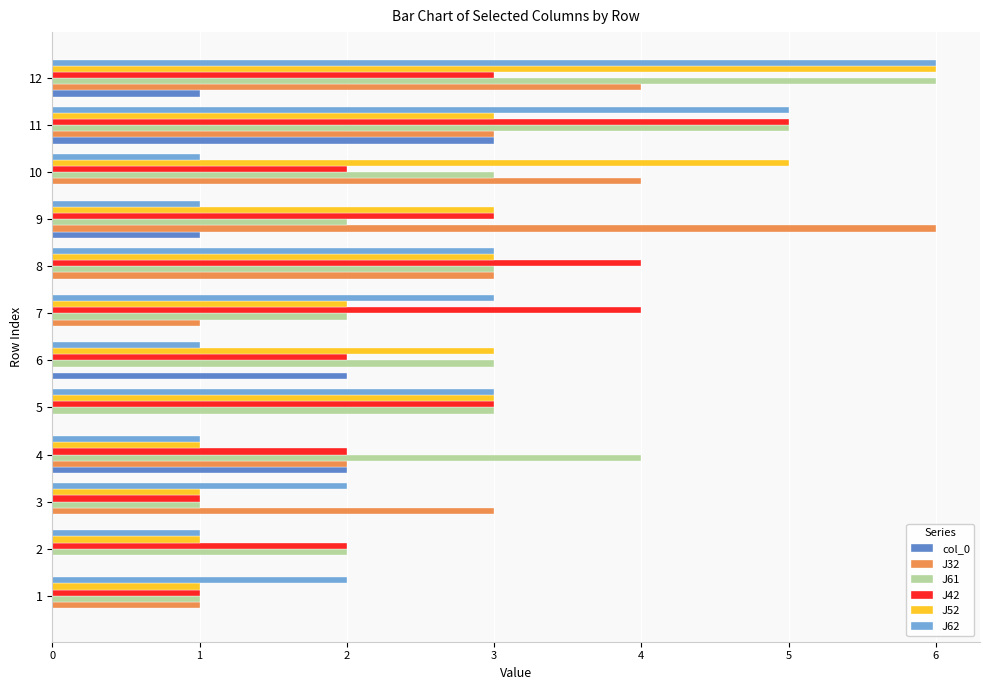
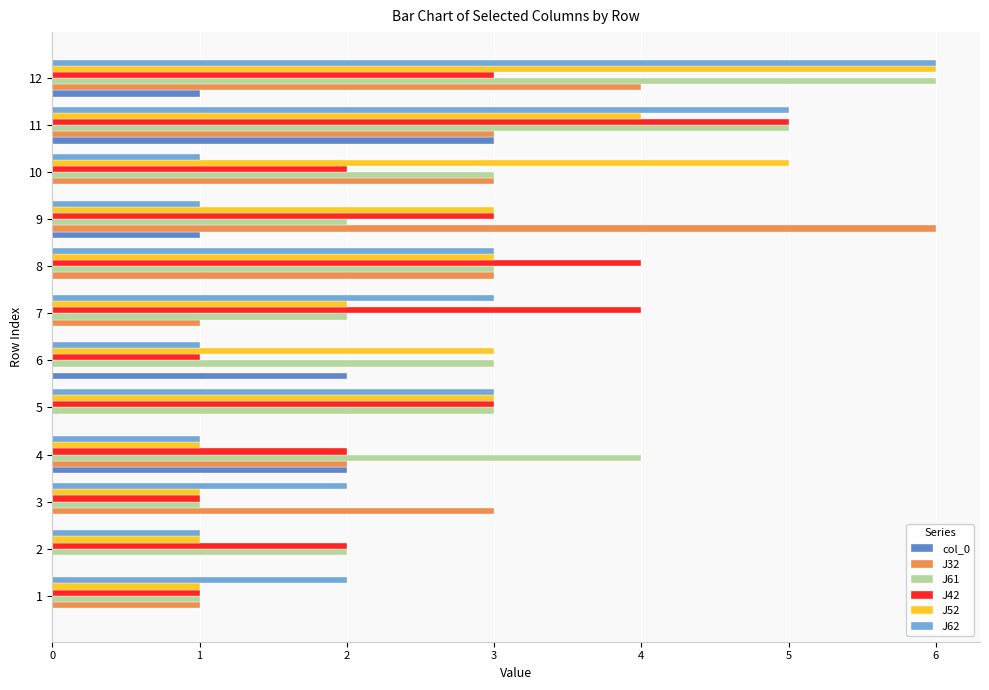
  {
    "J32": {
      "12": 4,
      "11": 3,
-     "10": 4,
+     "10": 3,
      "9": 6,
      "8": 3,
      "7": 1,
      "6": 0,
      "5": 0,
      "4": 2,
      "3": 3,
      "2": 0,
      "1": 1
    },
    "J61": {
      "12": 6,
      "11": 5,
      "10": 3,
      "9": 2,
      "8": 3,
      "7": 2,
      "6": 3,
      "5": 3,
      "4": 4,
      "3": 1,
      "2": 2,
      "1": 1
    },
    "J42": {
      "12": 3,
      "11": 5,
      "10": 2,
      "9": 3,
      "8": 4,
      "7": 4,
-     "6": 2,
+     "6": 1,
      "5": 3,
      "4": 2,
      "3": 1,
      "2": 2,
      "1": 1
    },
    "J52": {
      "12": 6,
-     "11": 3,
+     "11": 4,
      "10": 5,
      "9": 3,
      "8": 3,
      "7": 2,
      "6": 3,
      "5": 3,
      "4": 1,
      "3": 1,
      "2": 1,
      "1": 1
    }
  }
